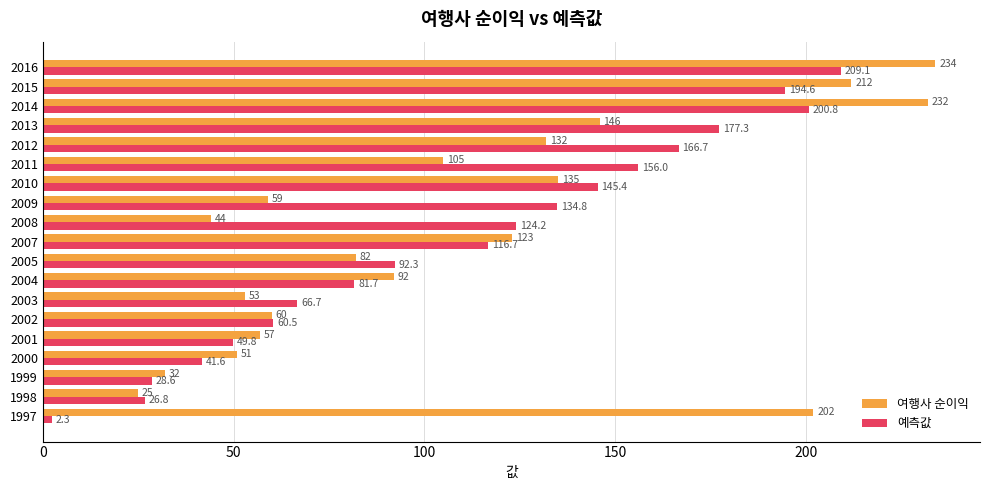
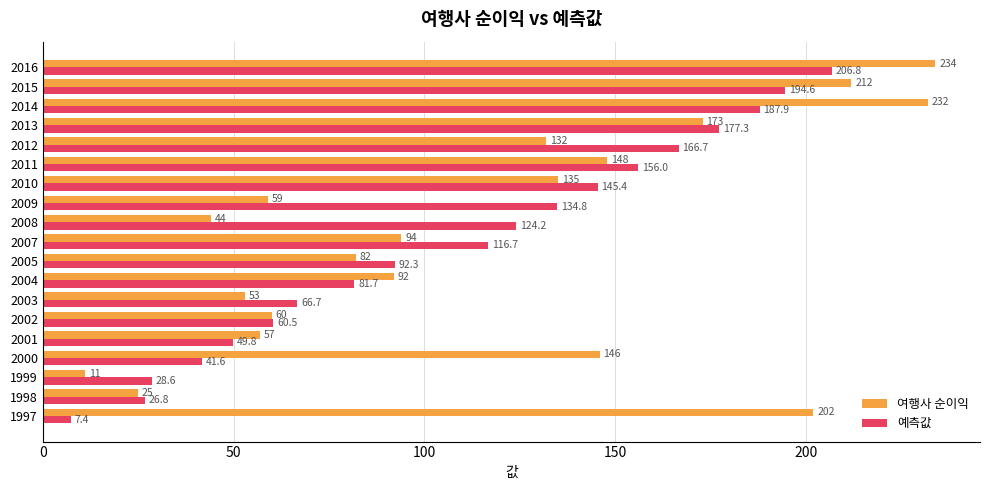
  {
    "여행사 순이익": {
      "2016": 234,
      "2015": 212,
      "2014": 232,
-     "2013": 146,
+     "2013": 173,
      "2012": 132,
-     "2011": 105,
+     "2011": 148,
      "2010": 135,
      "2009": 59,
      "2008": 44,
-     "2007": 123,
+     "2007": 94,
      "2005": 82,
      "2004": 92,
      "2003": 53,
      "2001": 57,
-     "2000": 51,
-     "1999": 32,
+     "2000": 146,
+     "1999": 11,
      "1998": 25,
      "1997": 202
    },
    "예측값": {
-     "2016": 209.1,
+     "2016": 206.8,
      "2015": 194.6,
-     "2014": 200.8,
+     "2014": 187.9,
      "2013": 177.3,
      "2012": 166.7,
      "2011": 156.0,
      "2010": 145.4,
      "2009": 134.8,
      "2008": 124.2,
      "2007": 116.7,
      "2005": 92.3,
      "2004": 81.7,
      "2003": 66.7,
      "2002": 60.5,
      "2001": 49.8,
      "2000": 41.6,
      "1999": 28.6,
      "1998": 26.8,
-     "1997": 2.3
+     "1997": 7.4
    }
  }
